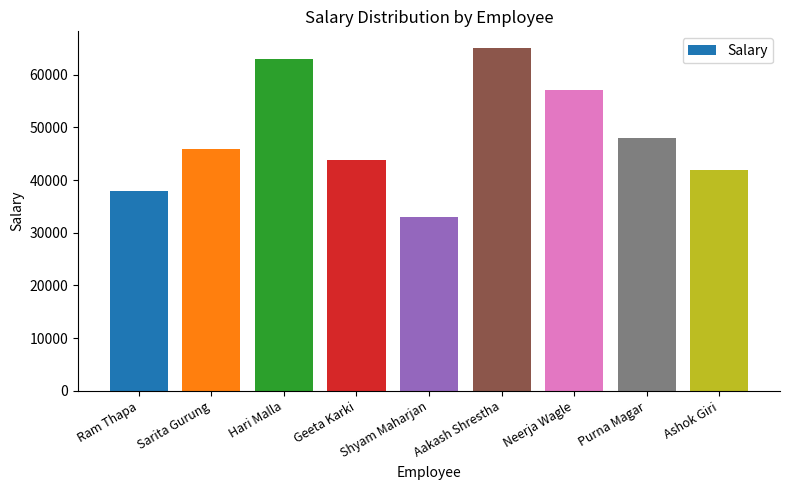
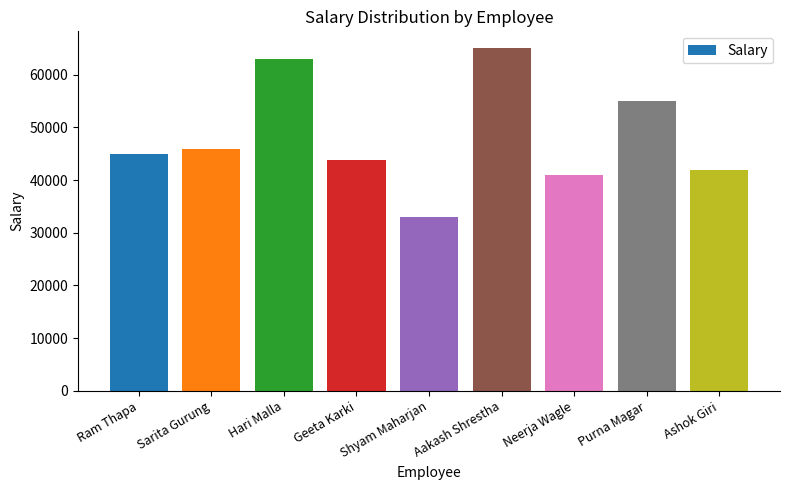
  {
-   "Ram Thapa": 38000,
+   "Ram Thapa": 45000,
    "Sarita Gurung": 46000,
    "Hari Malla": 63000,
    "Geeta Karki": 44000,
    "Shyam Maharjan": 33000,
    "Aakash Shrestha": 65000,
-   "Neerja Wagle": 57000,
-   "Purna Magar": 48000,
+   "Neerja Wagle": 41000,
+   "Purna Magar": 55000,
    "Ashok Giri": 42000
  }
